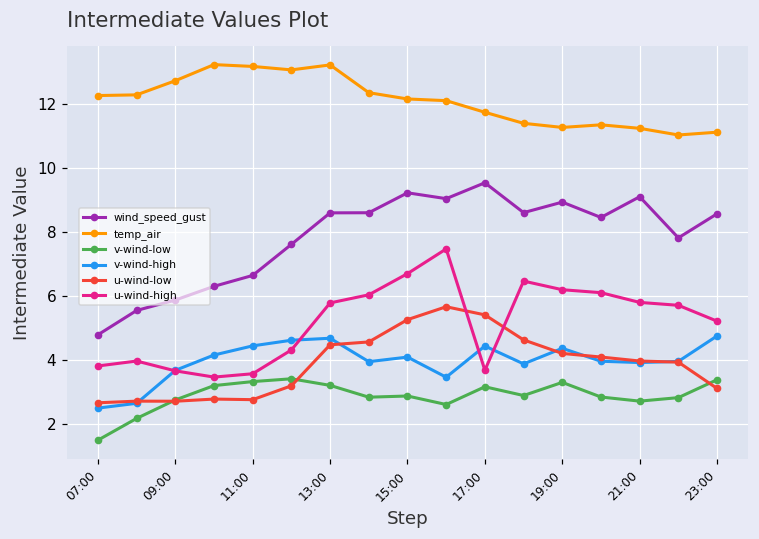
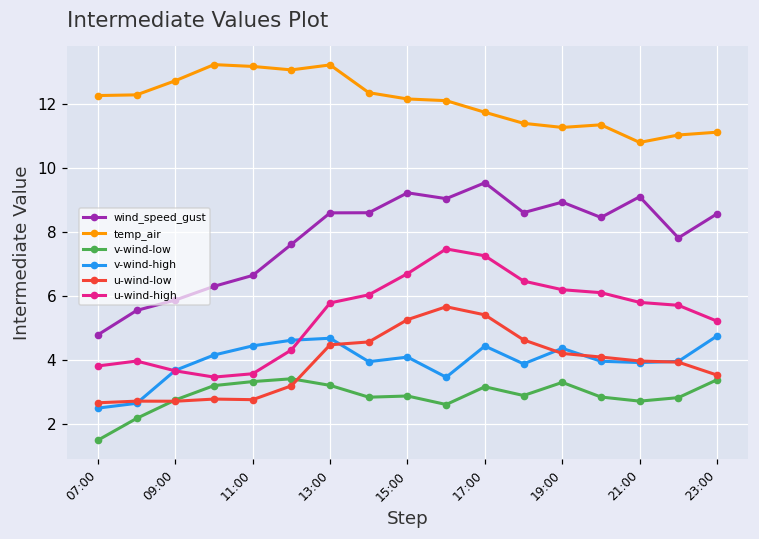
  {
    "wind_speed_gust": {
      "07:00": 4.8,
      "11:00": 6.6,
      "13:00": 8.6,
      "15:00": 9.2,
      "17:00": 9.5,
      "19:00": 8.9,
      "21:00": 9.1,
      "23:00": 8.6
    },
    "temp_air": {
      "07:00": 12.3,
      "09:00": 12.7,
      "11:00": 13.2,
      "13:00": 13.2,
      "15:00": 12.2,
      "17:00": 11.7,
      "19:00": 11.3,
-     "21:00": 11.2,
+     "21:00": 10.8,
      "23:00": 11.1
    },
    "v-wind-low": {
      "07:00": 1.5,
      "11:00": 3.3,
      "13:00": 3.2,
      "15:00": 2.9,
      "17:00": 3.2,
      "19:00": 3.3,
      "21:00": 2.7,
      "23:00": 3.4
    },
    "v-wind-high": {
      "07:00": 2.5,
      "11:00": 4.4,
      "13:00": 4.7,
      "15:00": 4.1,
      "17:00": 4.4,
      "19:00": 4.4,
      "23:00": 4.7
    },
    "u-wind-low": {
      "07:00": 2.7,
      "11:00": 2.8,
      "13:00": 4.5,
      "15:00": 5.3,
      "17:00": 5.4,
      "19:00": 4.2,
-     "23:00": 3.1
+     "23:00": 3.5
    },
    "u-wind-high": {
      "07:00": 3.8,
      "11:00": 3.6,
      "13:00": 5.8,
      "15:00": 6.7,
-     "17:00": 3.7,
+     "17:00": 7.3,
      "19:00": 6.2,
      "21:00": 5.8,
      "23:00": 5.2
    }
  }
